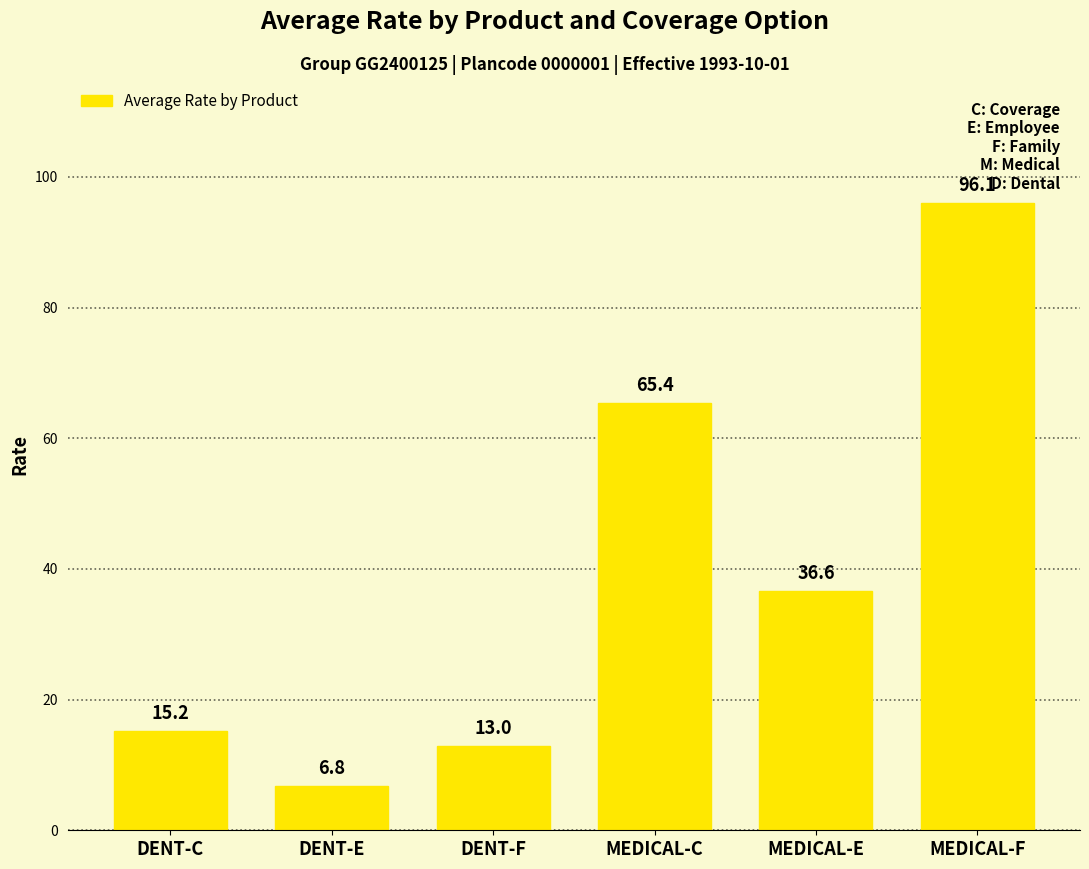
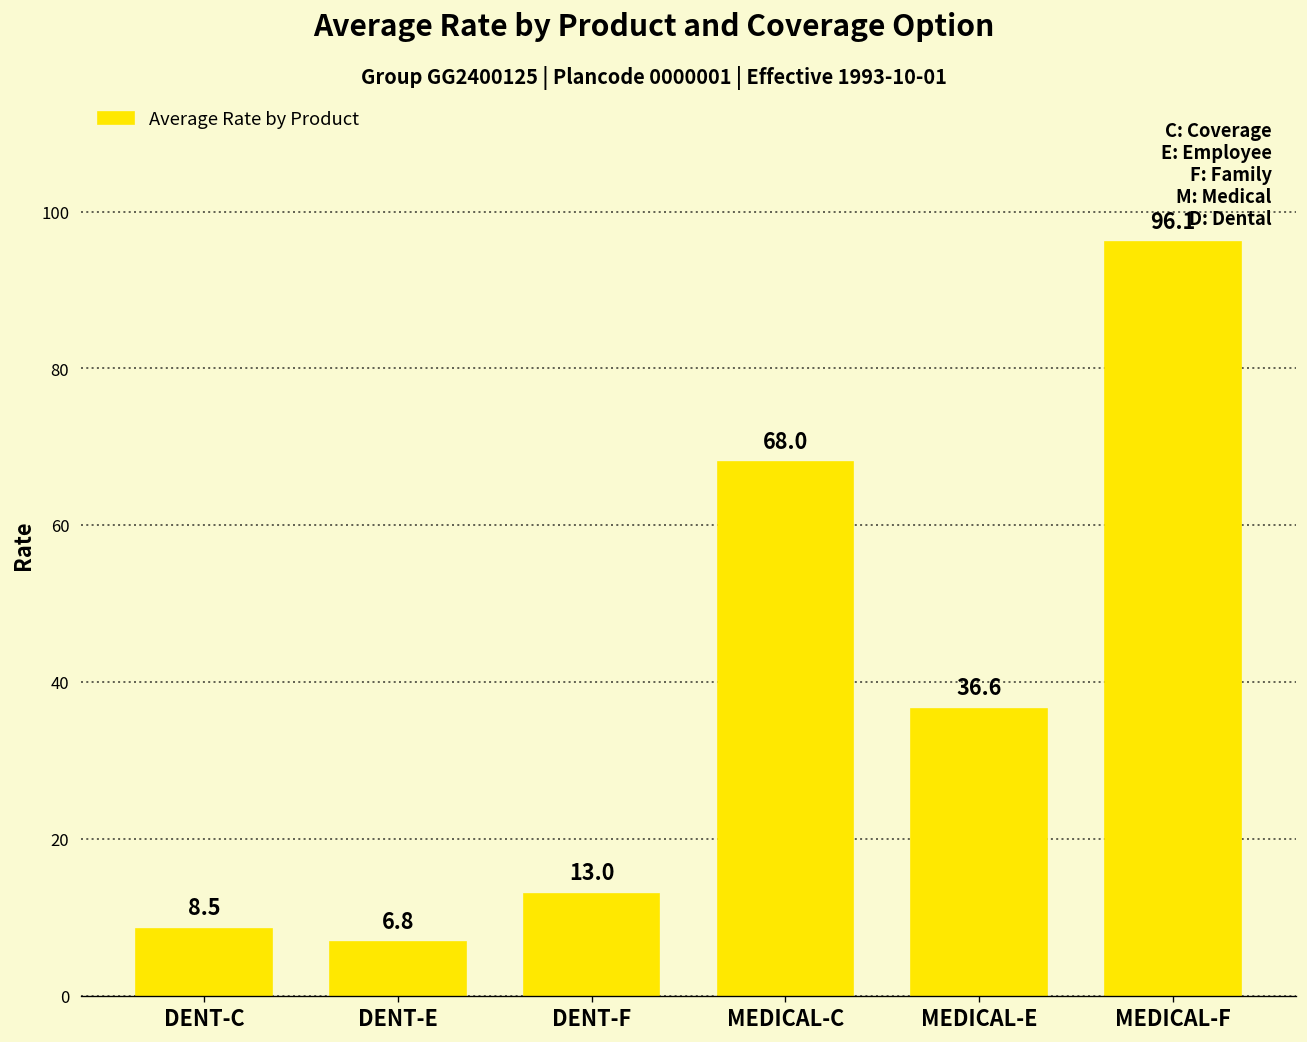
  {
-   "DENT-C": 15.2,
+   "DENT-C": 8.5,
    "DENT-E": 6.8,
    "DENT-F": 13.0,
-   "MEDICAL-C": 65.4,
+   "MEDICAL-C": 68.0,
    "MEDICAL-E": 36.6
  }
